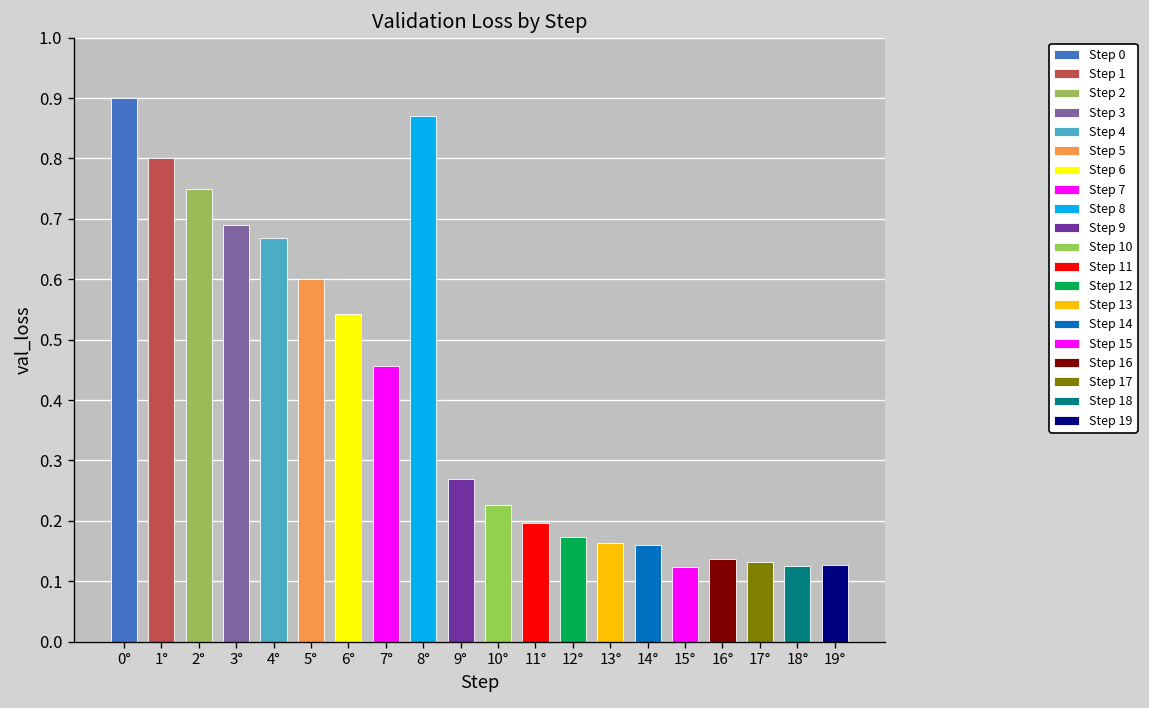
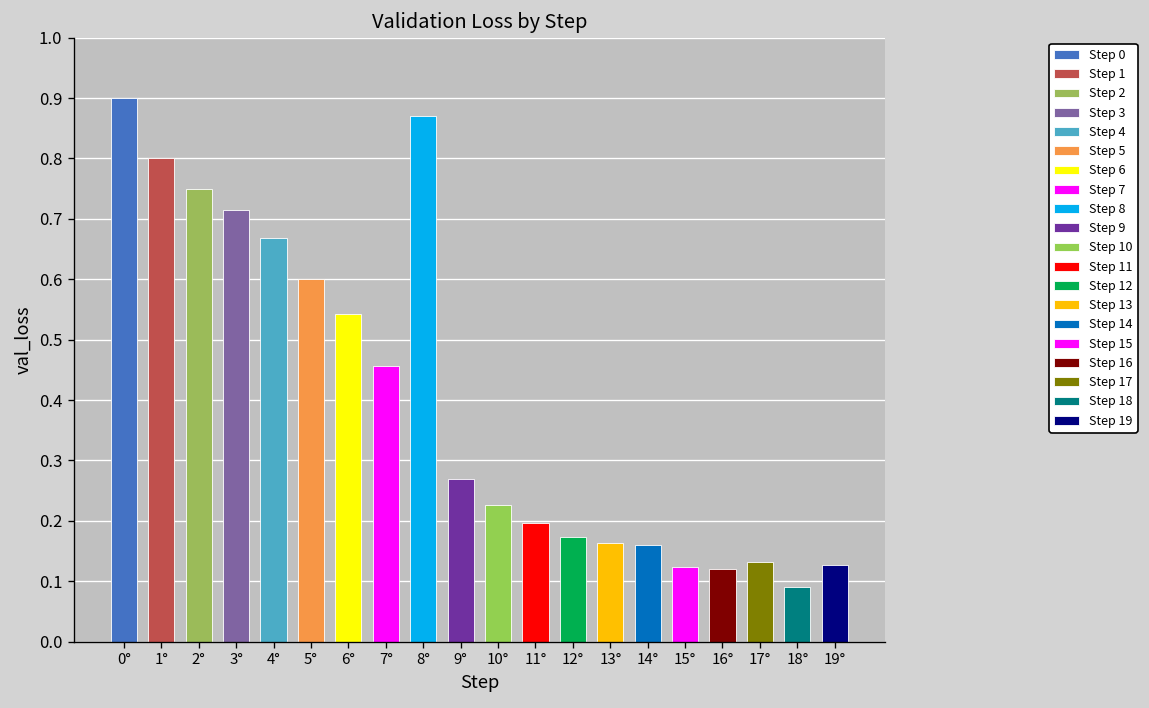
  {
    "0°": 0.90,
    "1°": 0.80,
    "2°": 0.75,
-   "3°": 0.69,
+   "3°": 0.71,
    "4°": 0.67,
    "5°": 0.60,
    "6°": 0.54,
    "7°": 0.46,
    "8°": 0.87,
    "9°": 0.27,
    "10°": 0.23,
    "11°": 0.20,
    "12°": 0.17,
    "13°": 0.16,
    "14°": 0.16,
    "15°": 0.12,
-   "16°": 0.14,
+   "16°": 0.12,
    "17°": 0.13,
-   "18°": 0.12,
+   "18°": 0.09,
    "19°": 0.13
  }
